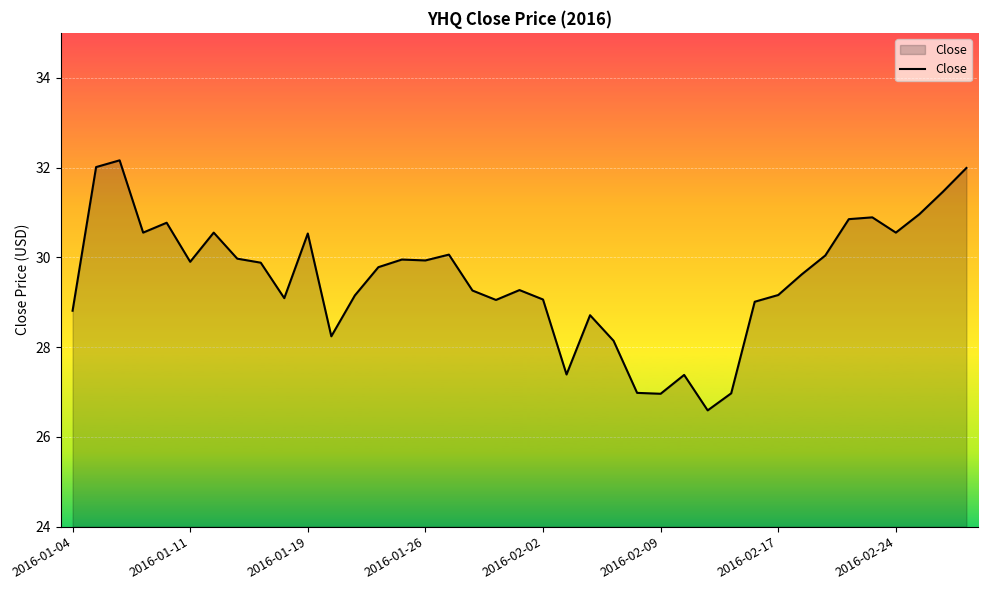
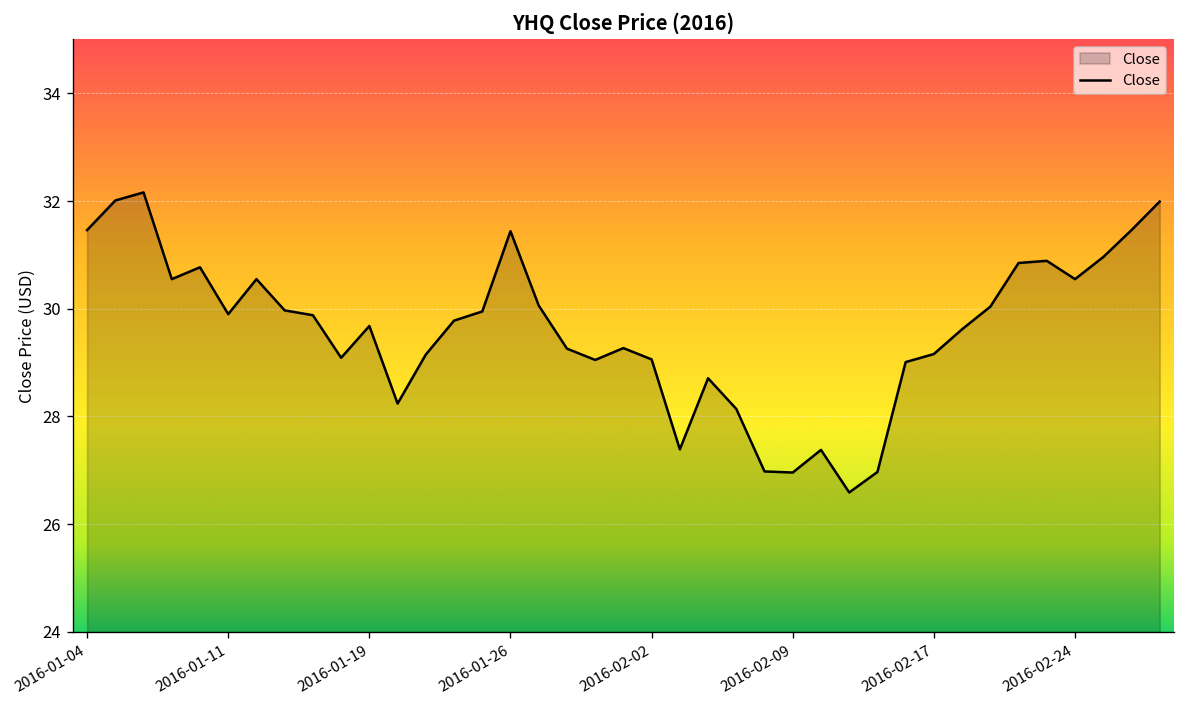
  {
-   "2016-01-04": 28.8,
+   "2016-01-04": 31.5,
    "2016-01-11": 29.9,
-   "2016-01-19": 30.5,
-   "2016-01-26": 29.9,
+   "2016-01-19": 29.7,
+   "2016-01-26": 31.4,
    "2016-02-02": 29.1,
    "2016-02-09": 27.0,
    "2016-02-17": 29.2,
    "2016-02-24": 30.6
  }
